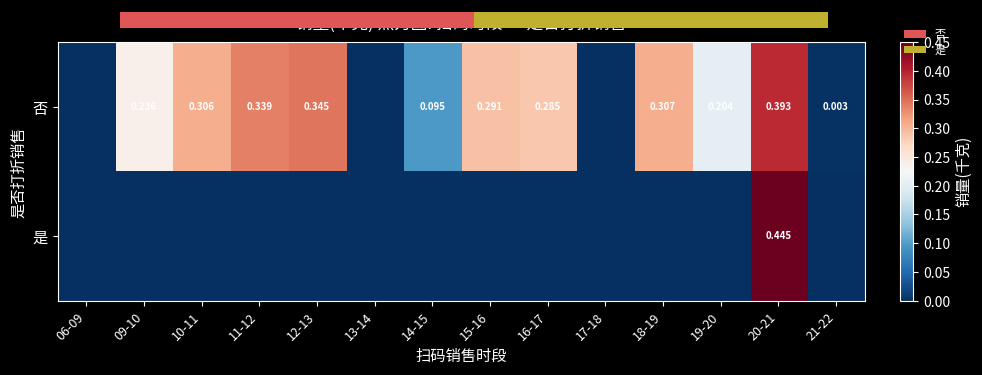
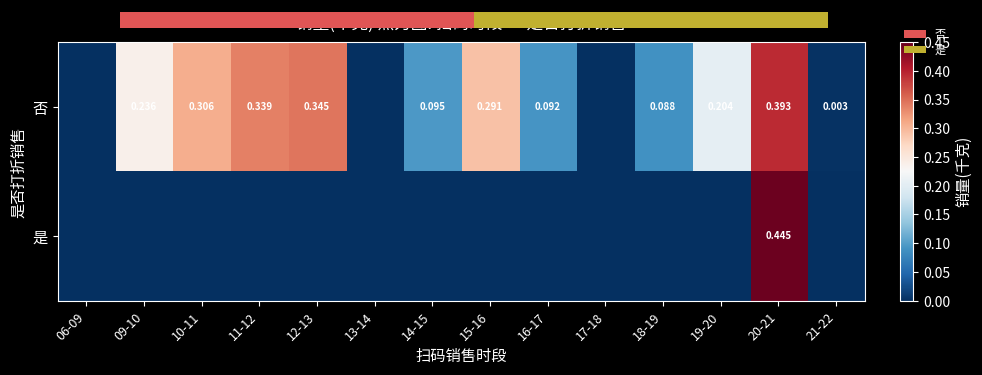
  {
    "销量(千克) 热力图: 扫码时段 × 是否打折销售": {
      "否": {
        "10-11": 0.306,
        "11-12": 0.339,
        "12-13": 0.345,
        "14-15": 0.095,
        "15-16": 0.291,
-       "16-17": 0.285,
-       "18-19": 0.307,
+       "16-17": 0.092,
+       "18-19": 0.088,
        "20-21": 0.393,
        "21-22": 0.003
      },
      "是": {
        "20-21": 0.445
      }
    }
  }
